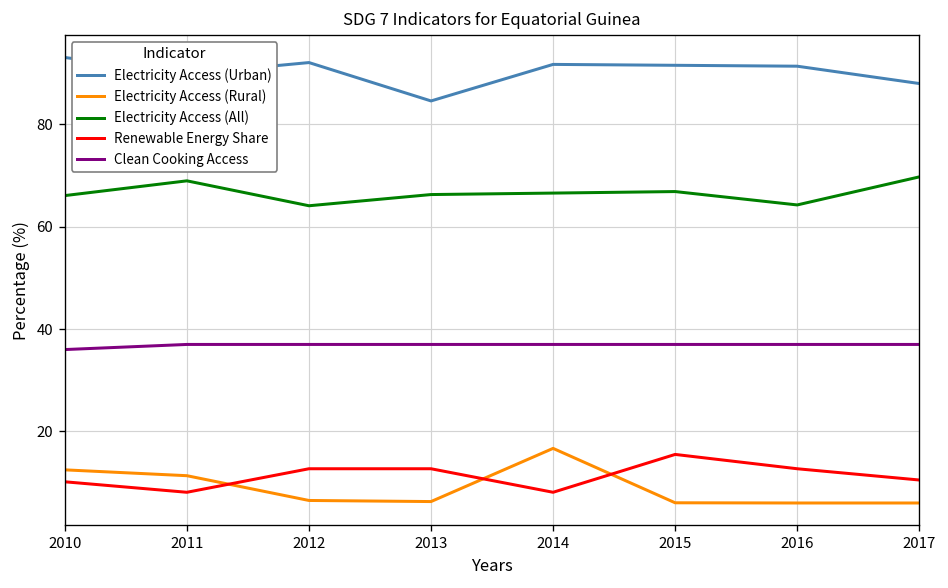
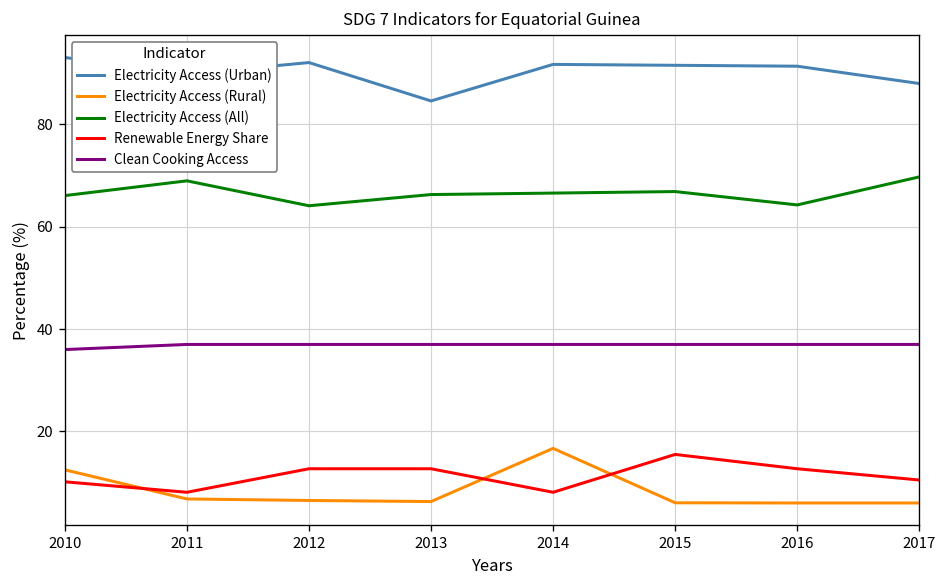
  {
    "Electricity Access (Urban)": {
      "2010": 93,
      "2012": 92,
      "2013": 85,
      "2014": 92,
      "2015": 92,
      "2016": 91,
      "2017": 88
    },
    "Electricity Access (Rural)": {
      "2010": 12,
-     "2011": 11,
+     "2011": 7,
      "2012": 6,
      "2013": 6,
      "2014": 17,
      "2015": 6,
      "2016": 6,
      "2017": 6
    },
    "Electricity Access (All)": {
      "2010": 66,
      "2011": 69,
      "2012": 64,
      "2013": 66,
      "2014": 67,
      "2015": 67,
      "2016": 64,
      "2017": 70
    },
    "Renewable Energy Share": {
      "2010": 10,
      "2011": 8,
      "2012": 13,
      "2013": 13,
      "2014": 8,
      "2015": 16,
      "2016": 13,
      "2017": 11
    },
    "Clean Cooking Access": {
      "2010": 36,
      "2011": 37,
      "2012": 37,
      "2013": 37,
      "2014": 37,
      "2015": 37,
      "2016": 37,
      "2017": 37
    }
  }
